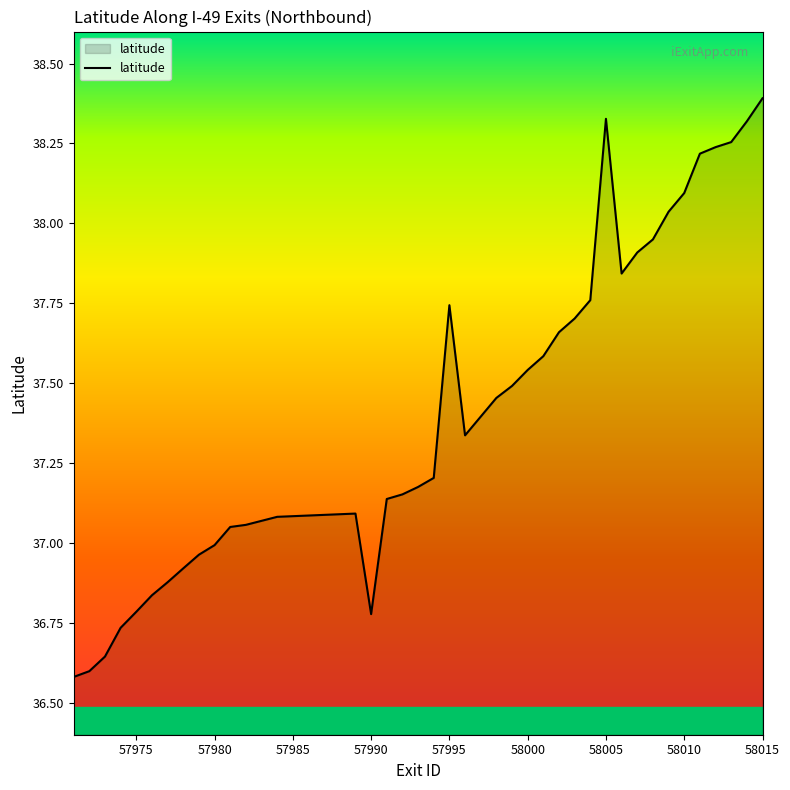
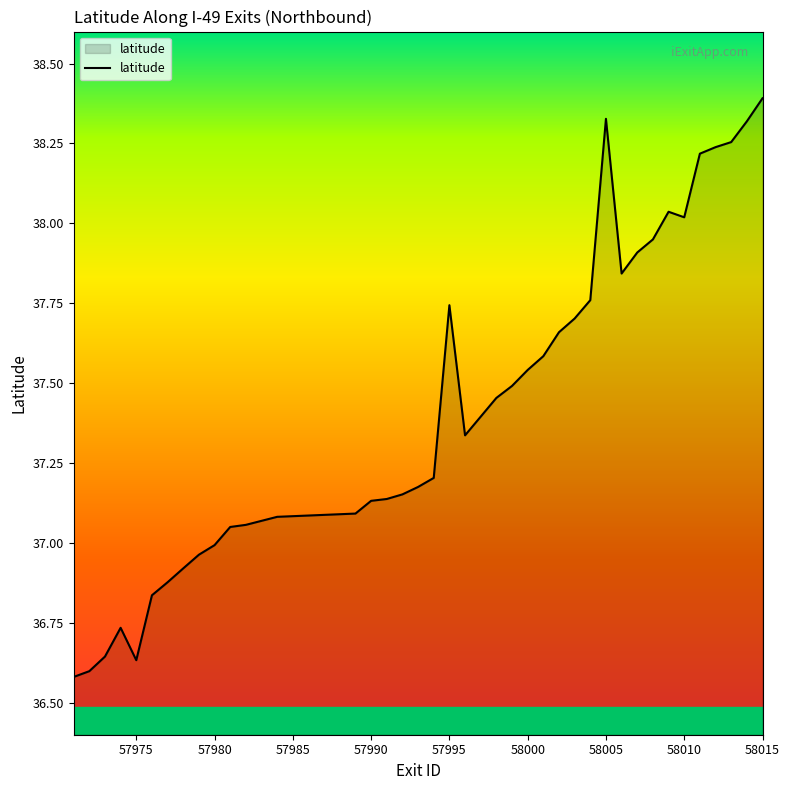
  {
    "latitude": {
-     "57975": 36.78,
+     "57975": 36.63,
      "57980": 36.99,
-     "57990": 36.78,
+     "57990": 37.13,
      "57995": 37.74,
      "58000": 37.54,
      "58005": 38.33,
-     "58010": 38.09,
+     "58010": 38.02,
      "58015": 38.39
    }
  }
